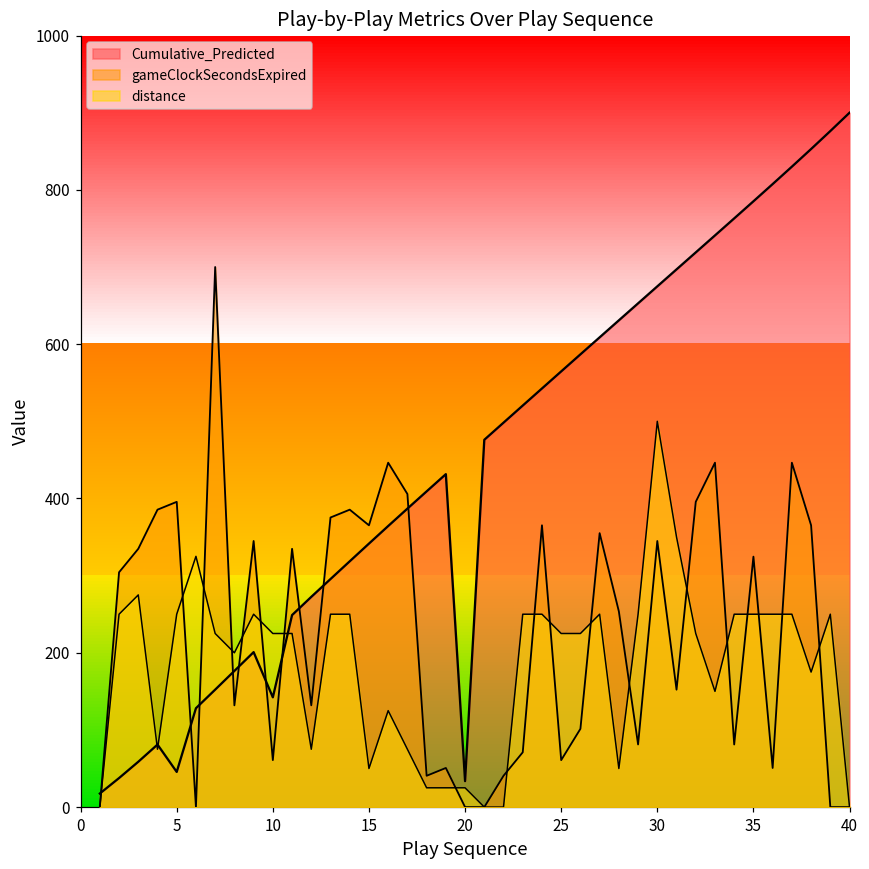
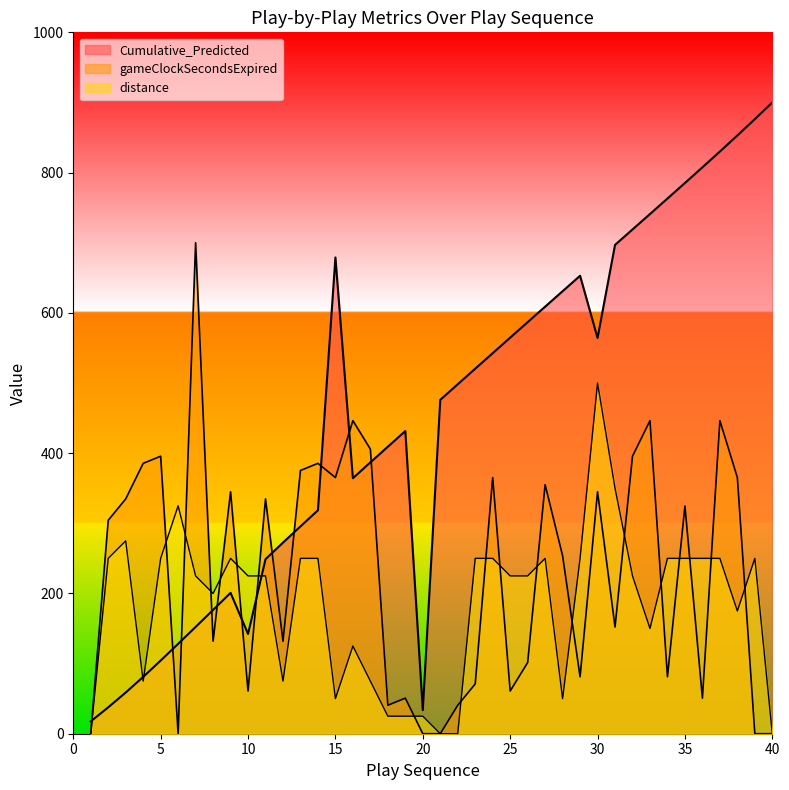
  {
    "Cumulative_Predicted": {
-     "5": 50,
+     "5": 100,
      "10": 140,
-     "15": 340,
+     "15": 680,
      "20": 30,
      "25": 560,
-     "30": 670,
+     "30": 560,
      "35": 790,
      "40": 900
    }
  }
